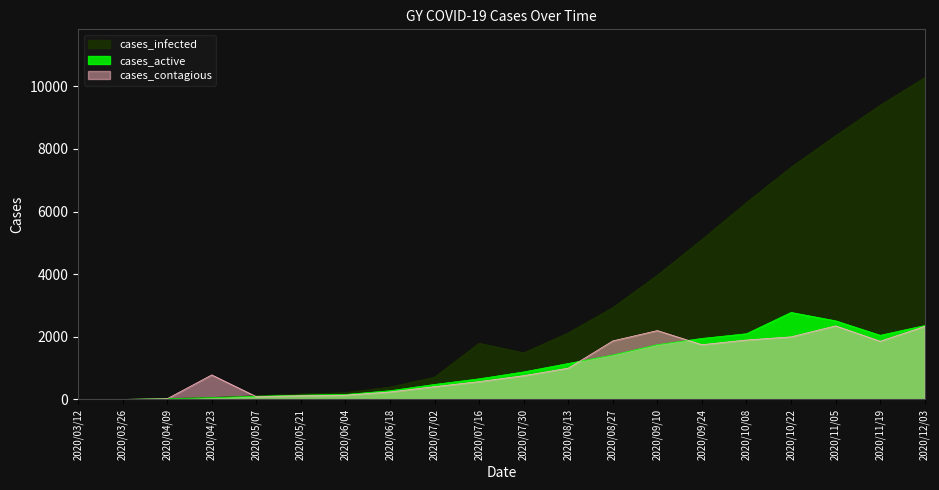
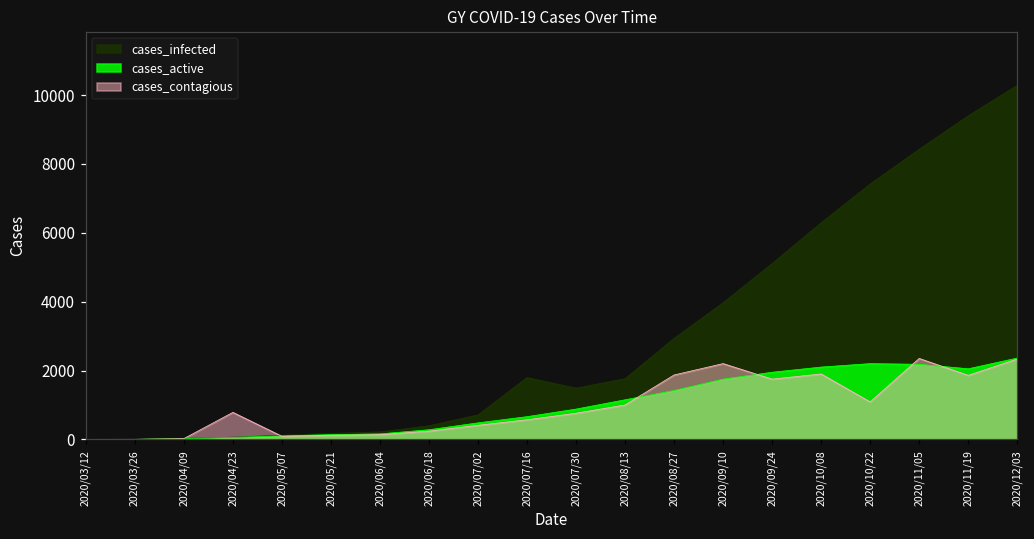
  {
    "cases_infected": {
      "2020/06/18": 400,
      "2020/07/02": 700,
      "2020/07/16": 1800,
      "2020/07/30": 1500,
-     "2020/08/13": 2100,
+     "2020/08/13": 1800,
      "2020/08/27": 2900,
      "2020/09/10": 4000,
      "2020/09/24": 5100,
      "2020/10/08": 6300,
      "2020/10/22": 7400,
      "2020/11/05": 8400,
      "2020/11/19": 9400,
      "2020/12/03": 10300
    },
    "cases_active": {
      "2020/07/16": 700,
      "2020/07/30": 900,
      "2020/08/13": 1200,
      "2020/08/27": 1400,
      "2020/09/10": 1800,
      "2020/09/24": 2000,
      "2020/10/08": 2100,
-     "2020/10/22": 2800,
-     "2020/11/05": 2500,
+     "2020/10/22": 2200,
+     "2020/11/05": 2200,
      "2020/11/19": 2100
    },
    "cases_contagious": {
      "2020/04/23": 800,
      "2020/07/16": 600,
      "2020/07/30": 800,
      "2020/08/13": 1000,
      "2020/08/27": 1900,
      "2020/09/10": 2200,
      "2020/09/24": 1800,
      "2020/10/08": 1900,
-     "2020/10/22": 2000,
+     "2020/10/22": 1100,
      "2020/11/05": 2400,
      "2020/11/19": 1900
    }
  }
